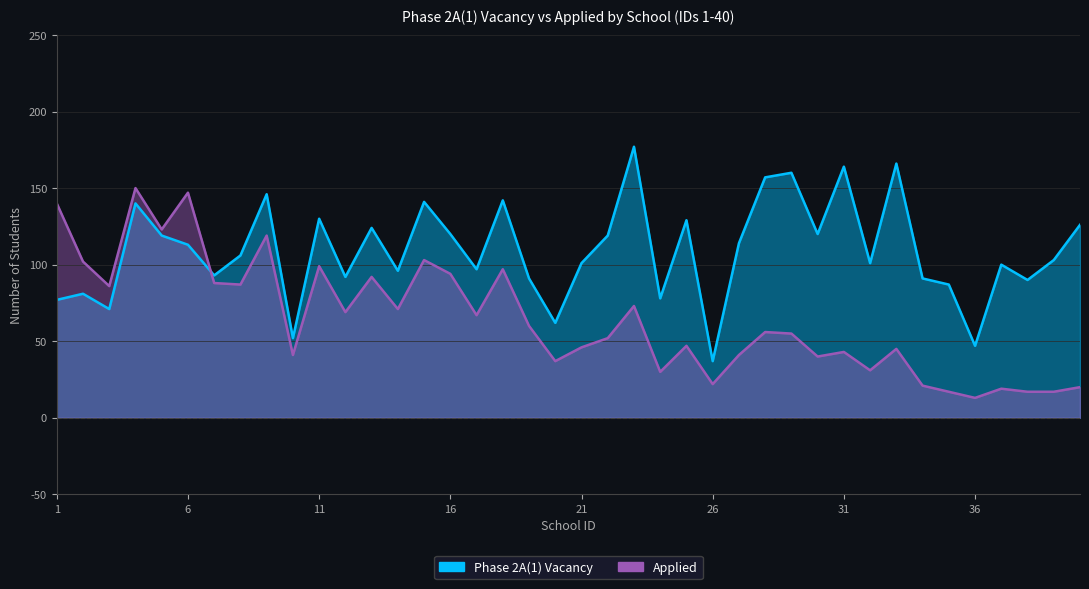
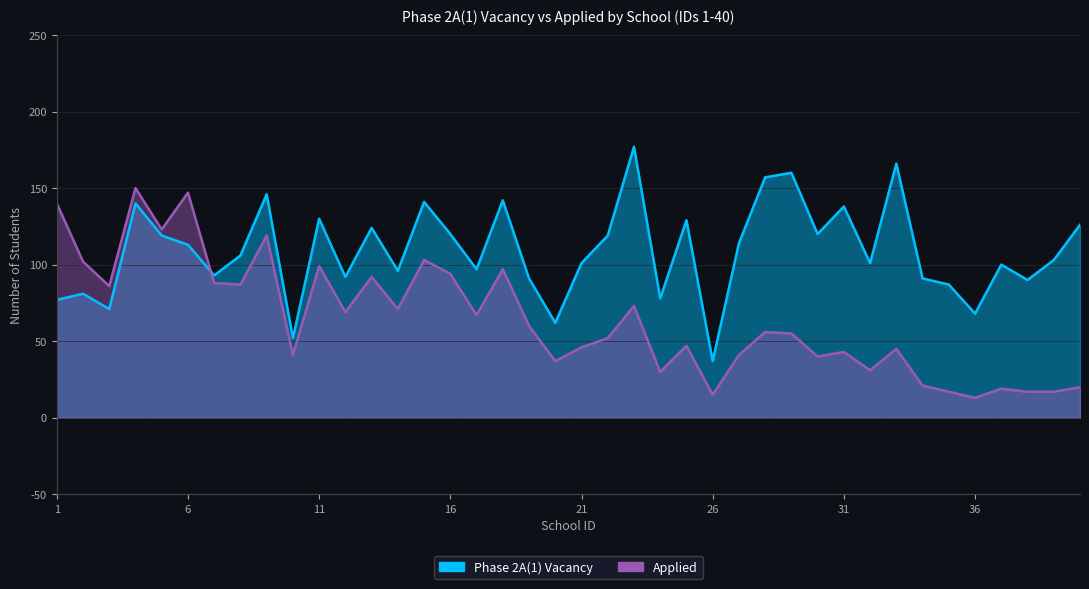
  {
    "Phase 2A(1) Vacancy": {
      "1": 77,
      "6": 113,
      "11": 130,
      "16": 120,
      "21": 101,
      "26": 37,
-     "31": 164,
-     "36": 47
+     "31": 138,
+     "36": 68
    },
    "Applied": {
      "1": 140,
      "6": 147,
      "11": 99,
      "16": 94,
      "21": 46,
-     "26": 22,
+     "26": 15,
      "31": 43,
      "36": 13
    }
  }
